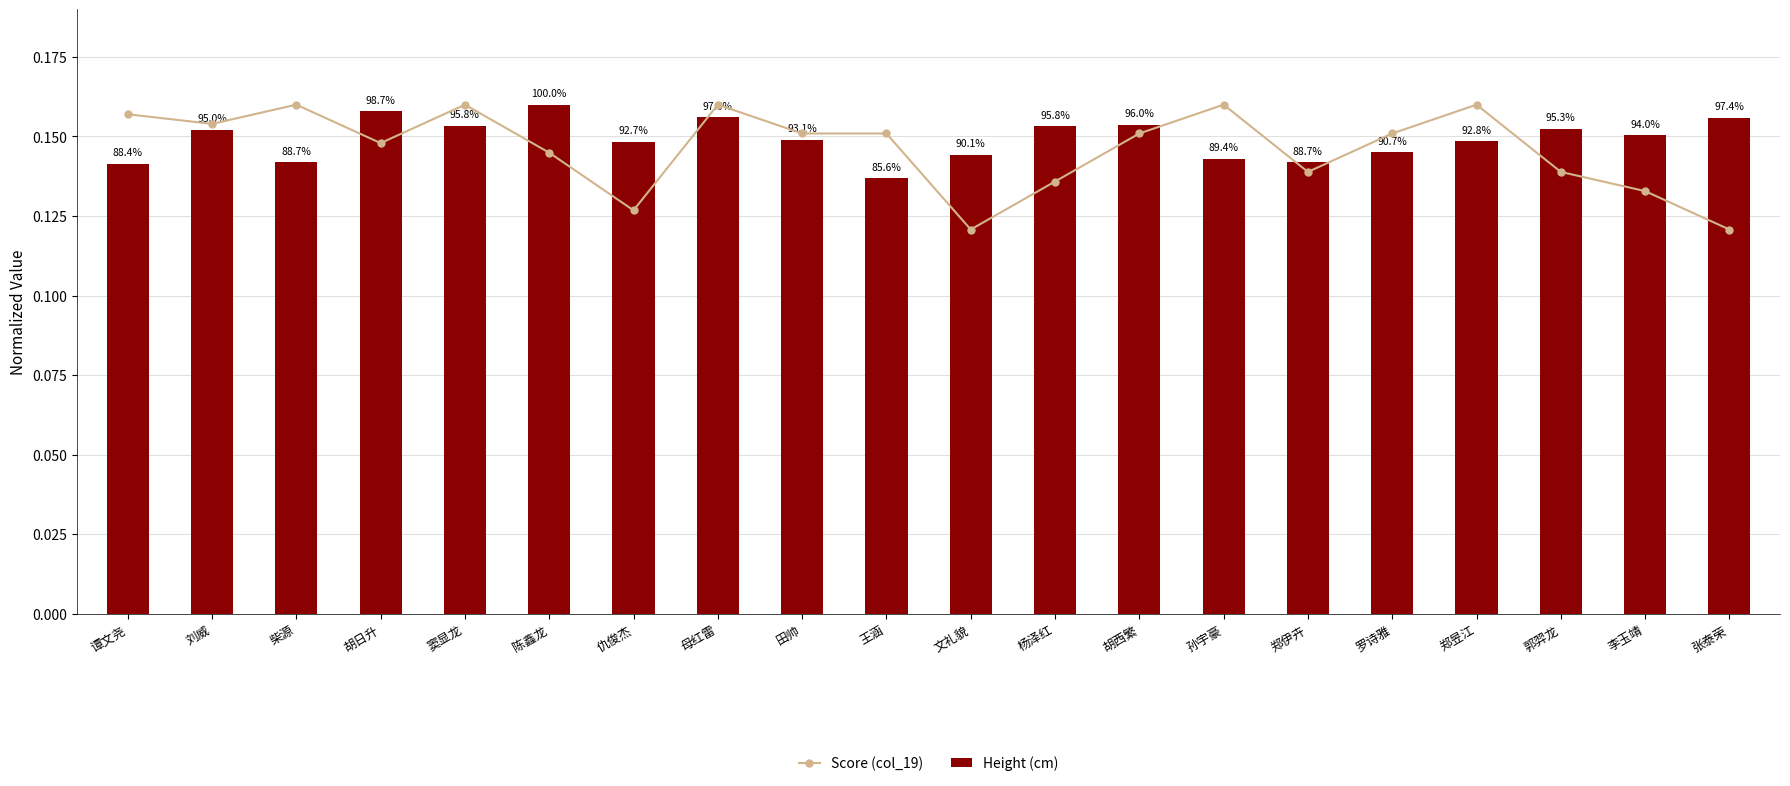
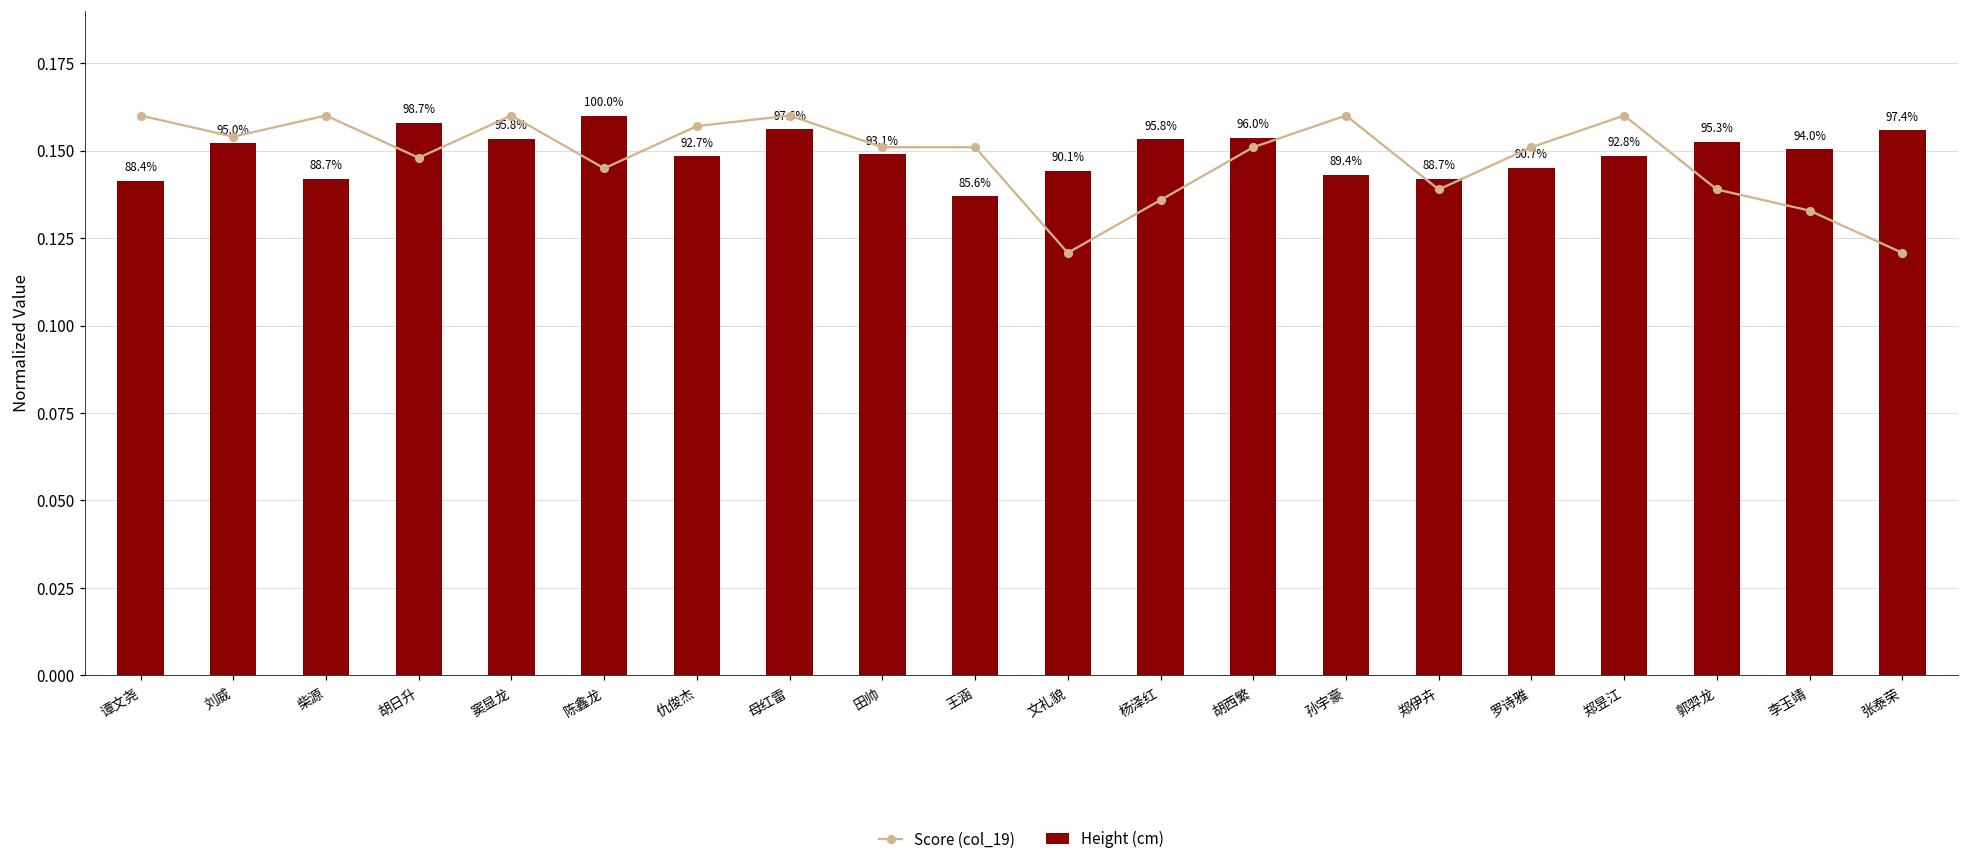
  {
    "Score (col_19)": {
-     "谭文尧": 0.157,
+     "谭文尧": 0.160,
      "柴源": 0.160,
      "胡日升": 0.148,
      "陈鑫龙": 0.145,
-     "仇俊杰": 0.127,
+     "仇俊杰": 0.157,
      "王涵": 0.151,
      "文礼貌": 0.121,
      "杨泽红": 0.136,
      "胡西繁": 0.151,
      "孙宇豪": 0.160,
      "郑伊卉": 0.139,
      "郑昱江": 0.160,
      "郭羿龙": 0.139,
      "李玉靖": 0.133,
      "张泰荣": 0.121
    },
    "Height (cm)": {
      "刘威": 0.152,
      "窦显龙": 0.153,
      "母红雷": 0.156,
      "田帅": 0.149,
      "罗诗雅": 0.145
    }
  }
